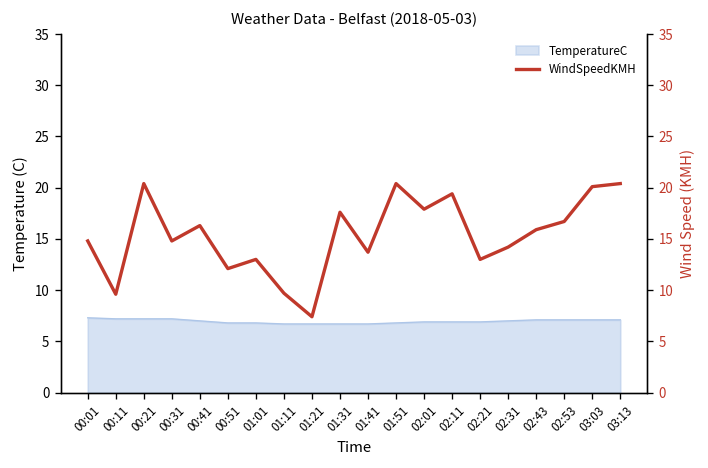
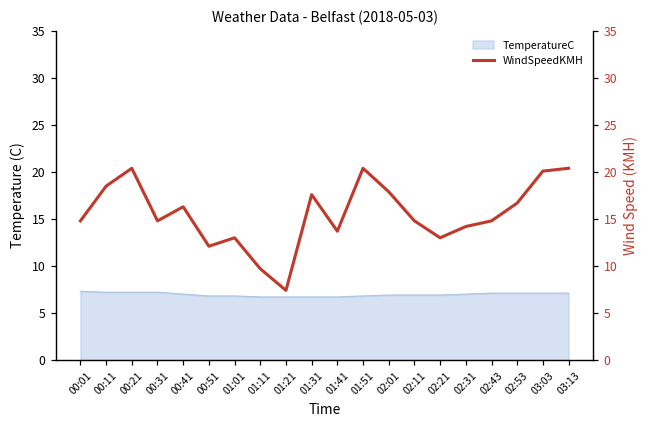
  {
    "TemperatureC": {
      "00:01": 7,
      "00:11": 7,
      "00:21": 7,
      "00:31": 7,
      "00:41": 7,
      "00:51": 7,
      "01:01": 7,
      "01:11": 7,
      "01:21": 7,
      "01:31": 7,
      "01:41": 7,
      "01:51": 7,
      "02:01": 7,
      "02:11": 7,
      "02:21": 7,
      "02:31": 7,
      "02:43": 7,
      "02:53": 7,
      "03:03": 7,
      "03:13": 7
    },
    "WindSpeedKMH": {
      "00:01": 15,
-     "00:11": 10,
+     "00:11": 19,
      "00:21": 20,
      "00:31": 15,
      "00:41": 16,
      "00:51": 12,
      "01:01": 13,
      "01:11": 10,
      "01:21": 7,
      "01:31": 18,
      "01:41": 14,
      "01:51": 20,
      "02:01": 18,
-     "02:11": 19,
+     "02:11": 15,
      "02:21": 13,
      "02:31": 14,
-     "02:43": 16,
+     "02:43": 15,
      "02:53": 17,
      "03:03": 20,
      "03:13": 20
    }
  }
